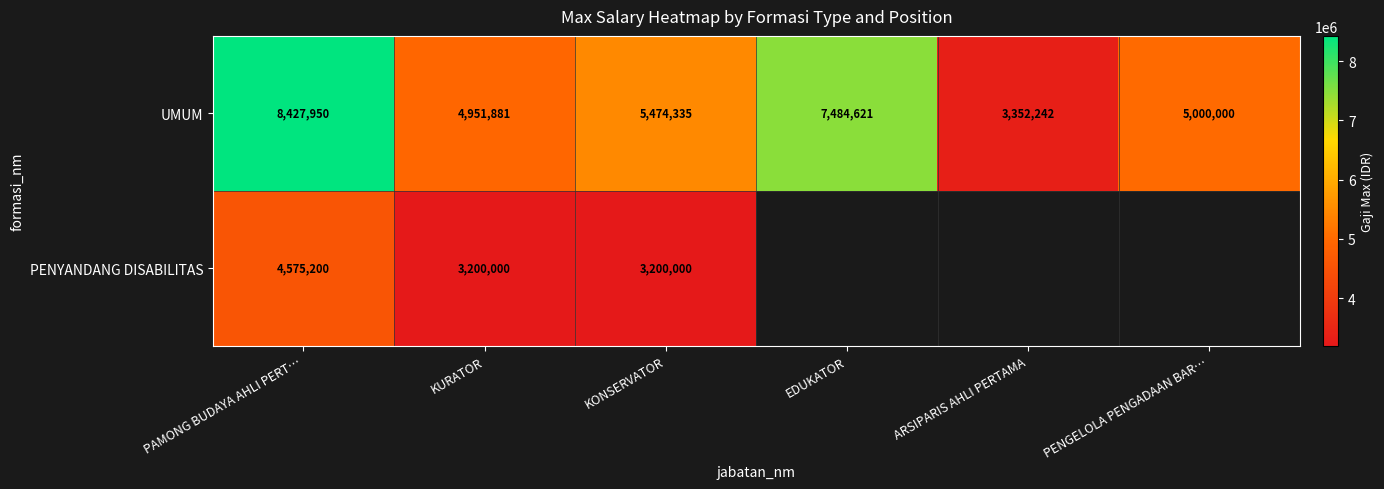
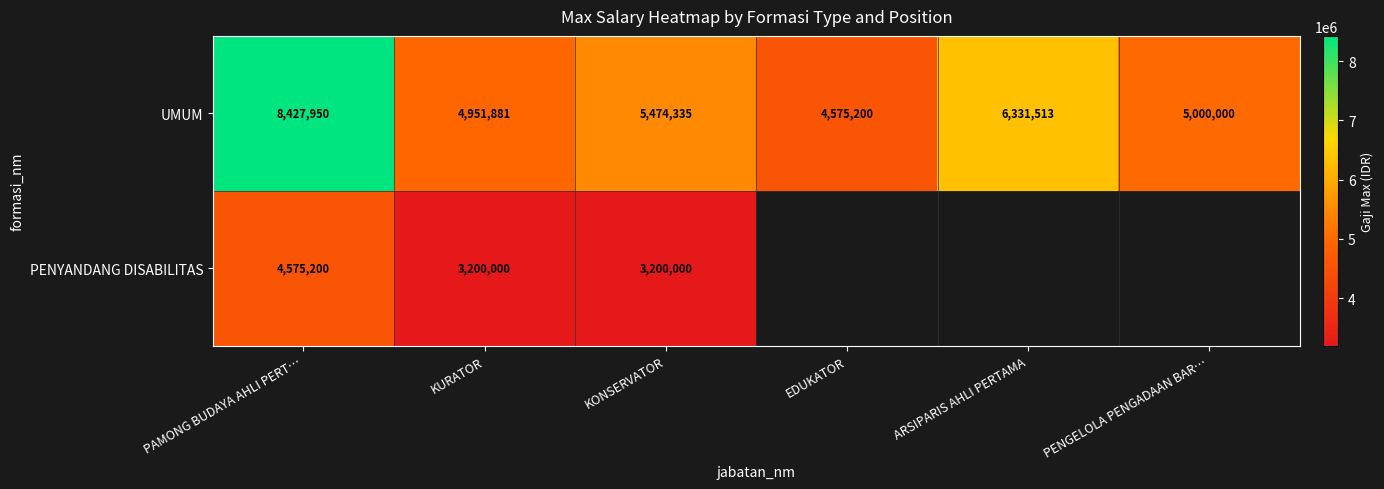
  {
    "UMUM": {
      "PAMONG BUDAYA AHLI PERT…": "8,427,950",
      "KURATOR": "4,951,881",
      "KONSERVATOR": "5,474,335",
-     "EDUKATOR": "7,484,621",
-     "ARSIPARIS AHLI PERTAMA": "3,352,242",
+     "EDUKATOR": "4,575,200",
+     "ARSIPARIS AHLI PERTAMA": "6,331,513",
      "PENGELOLA PENGADAAN BAR…": "5,000,000"
    },
    "PENYANDANG DISABILITAS": {
      "PAMONG BUDAYA AHLI PERT…": "4,575,200",
      "KURATOR": "3,200,000",
      "KONSERVATOR": "3,200,000"
    }
  }
